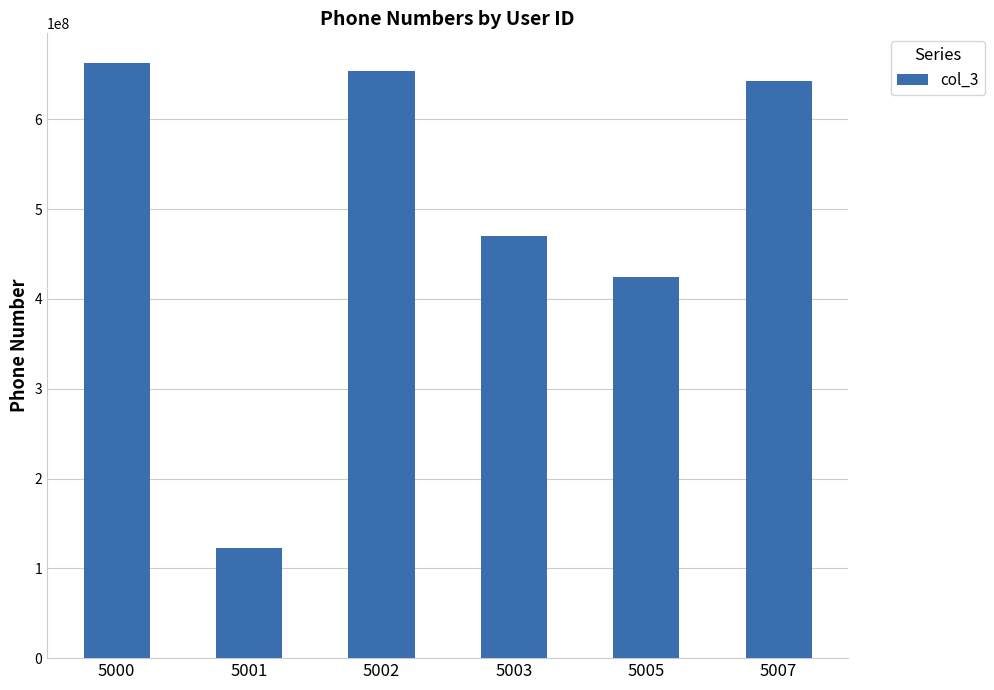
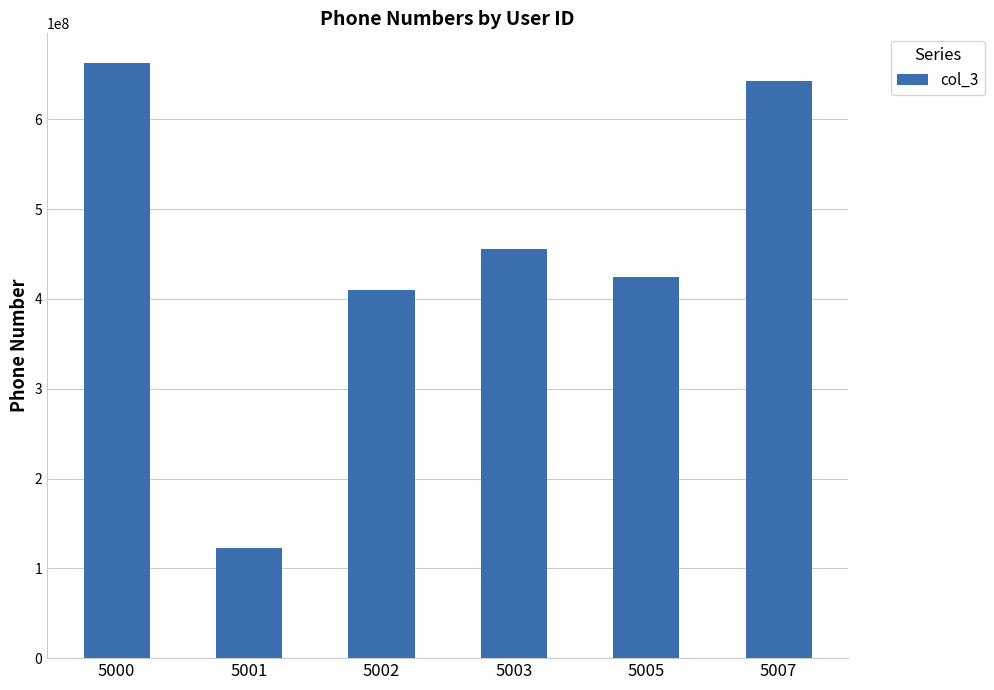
  {
    "5000": 660000000,
    "5001": 120000000,
-   "5002": 650000000,
-   "5003": 470000000,
+   "5002": 410000000,
+   "5003": 460000000,
    "5005": 420000000,
    "5007": 640000000
  }
